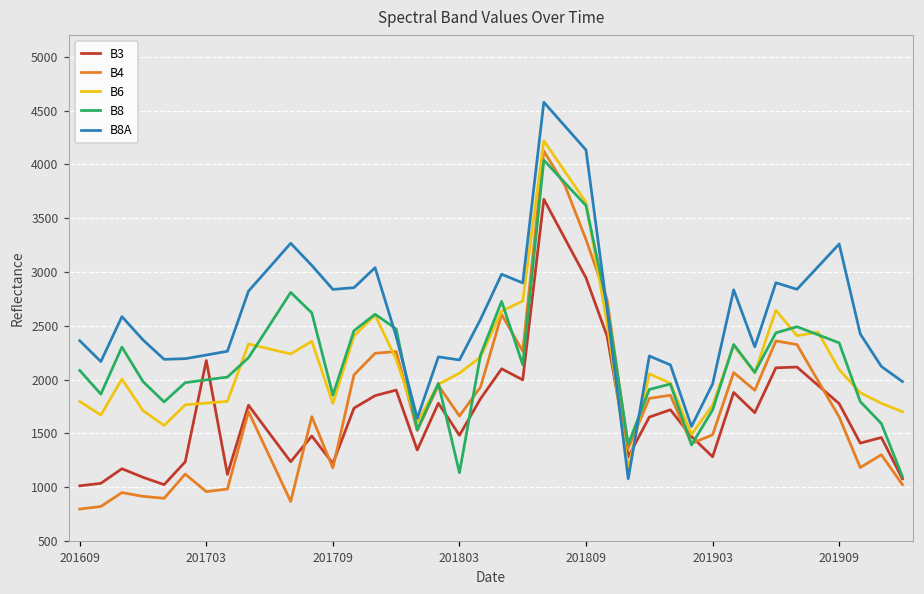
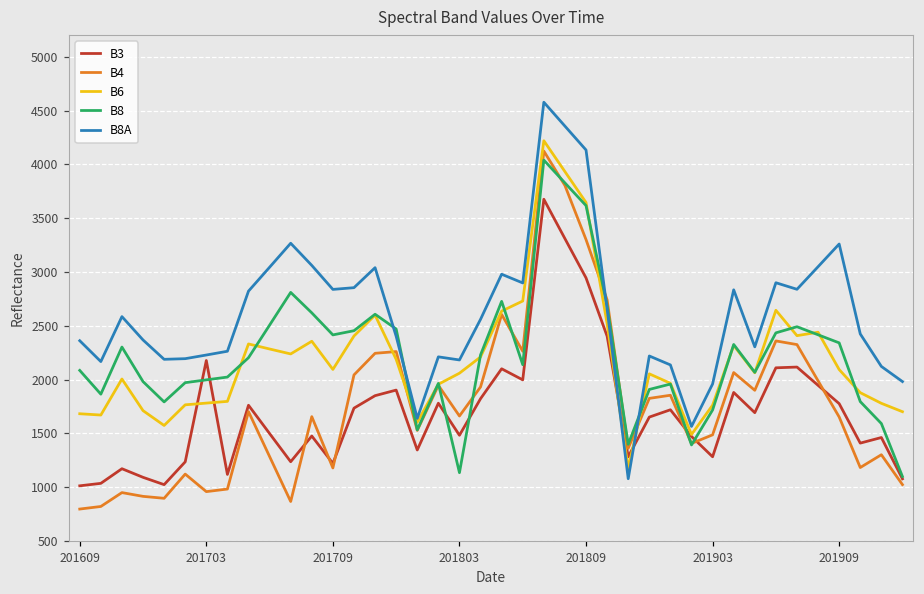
  {
    "B3": {
      "201609": 1000,
      "201703": 2200,
      "201709": 1200,
      "201803": 1500,
      "201809": 2900,
      "201903": 1300,
      "201909": 1800
    },
    "B4": {
      "201609": 800,
      "201703": 1000,
      "201709": 1200,
      "201803": 1700,
      "201809": 3300,
      "201903": 1500,
      "201909": 1700
    },
    "B6": {
-     "201609": 1800,
+     "201609": 1700,
      "201703": 1800,
-     "201709": 1800,
+     "201709": 2100,
      "201803": 2100,
      "201809": 3600,
      "201903": 1800,
      "201909": 2100
    },
    "B8": {
      "201609": 2100,
      "201703": 2000,
-     "201709": 1900,
+     "201709": 2400,
      "201803": 1100,
      "201809": 3600,
      "201903": 1700,
      "201909": 2300
    },
    "B8A": {
      "201609": 2400,
      "201703": 2200,
      "201709": 2800,
      "201803": 2200,
      "201809": 4100,
      "201903": 2000,
      "201909": 3300
    }
  }
